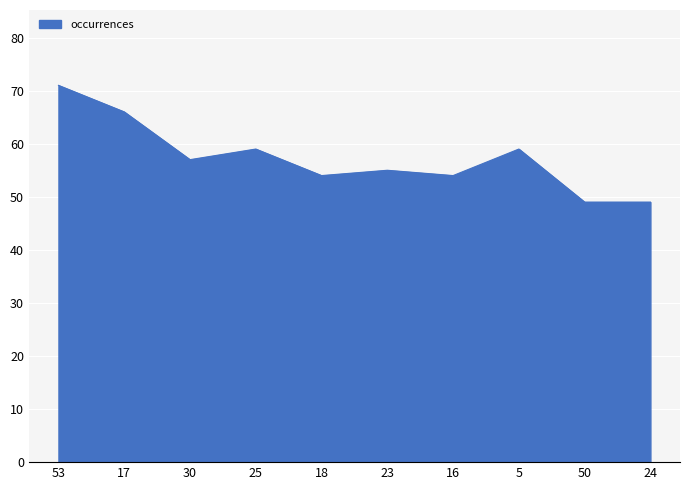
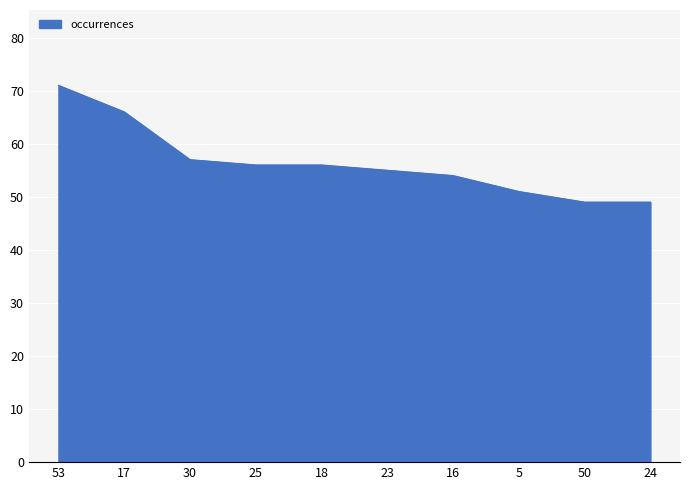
  {
    "53": 71,
    "17": 66,
    "30": 57,
-   "25": 59,
-   "18": 54,
+   "25": 56,
+   "18": 56,
    "23": 55,
    "16": 54,
-   "5": 59,
+   "5": 51,
    "50": 49,
    "24": 49
  }
